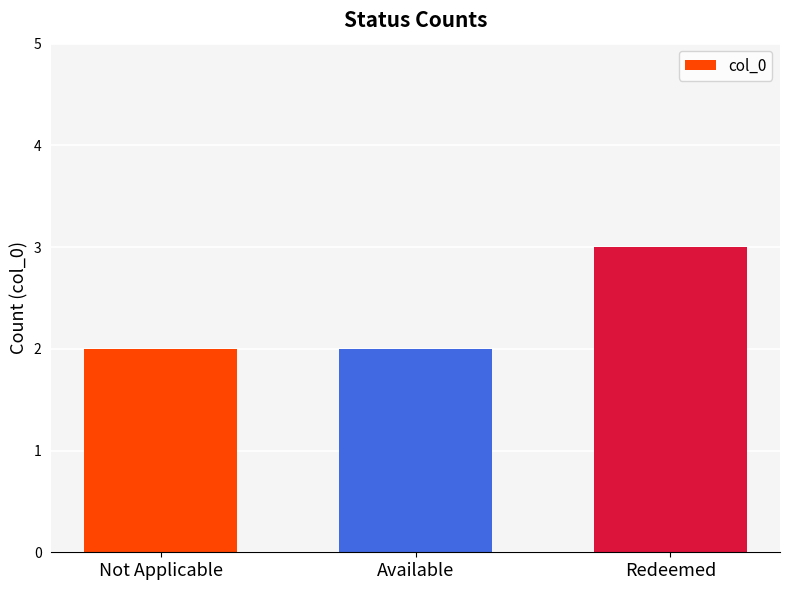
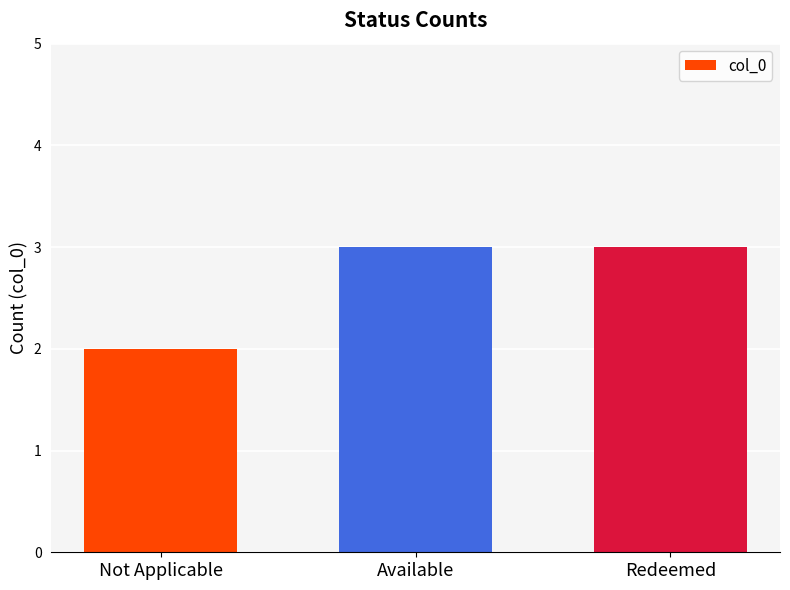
  {
    "Not Applicable": 2,
-   "Available": 2,
+   "Available": 3,
    "Redeemed": 3
  }
